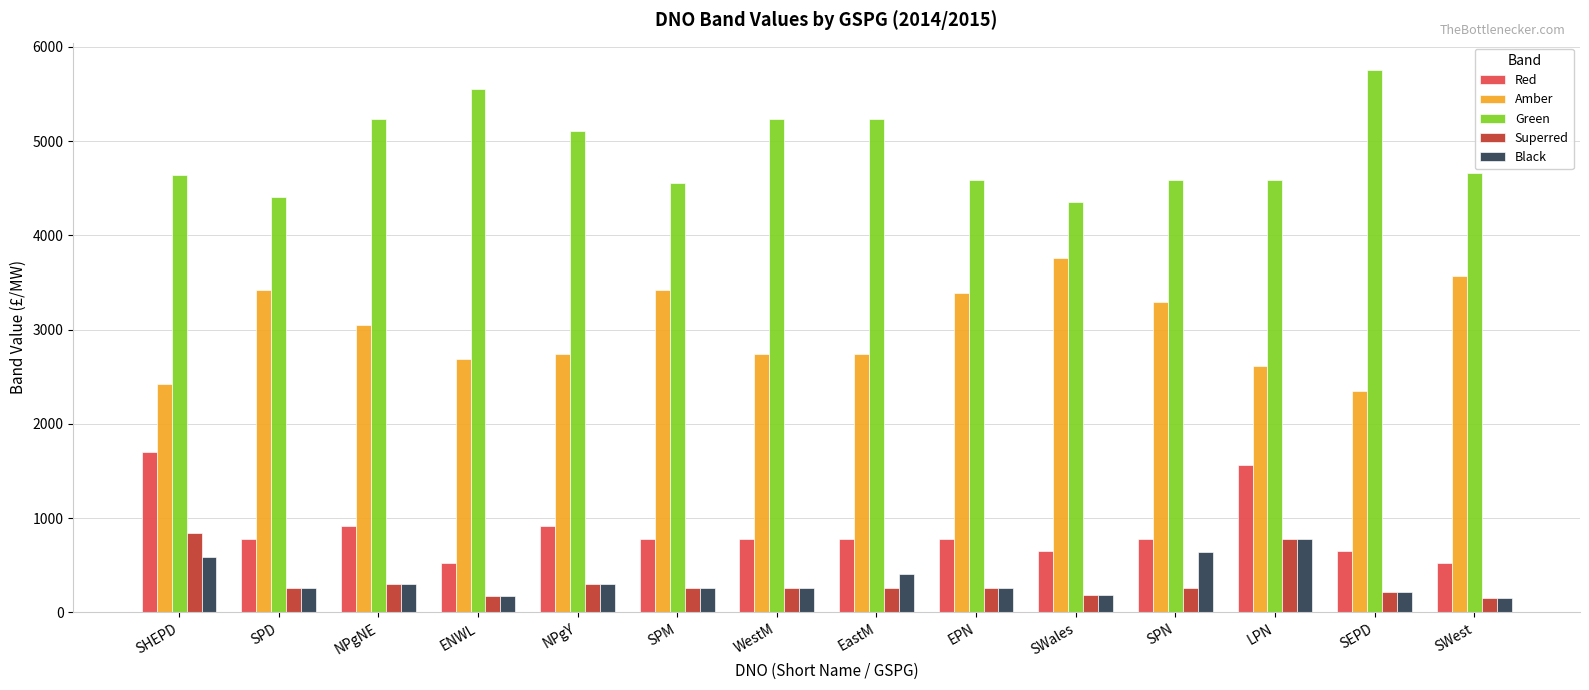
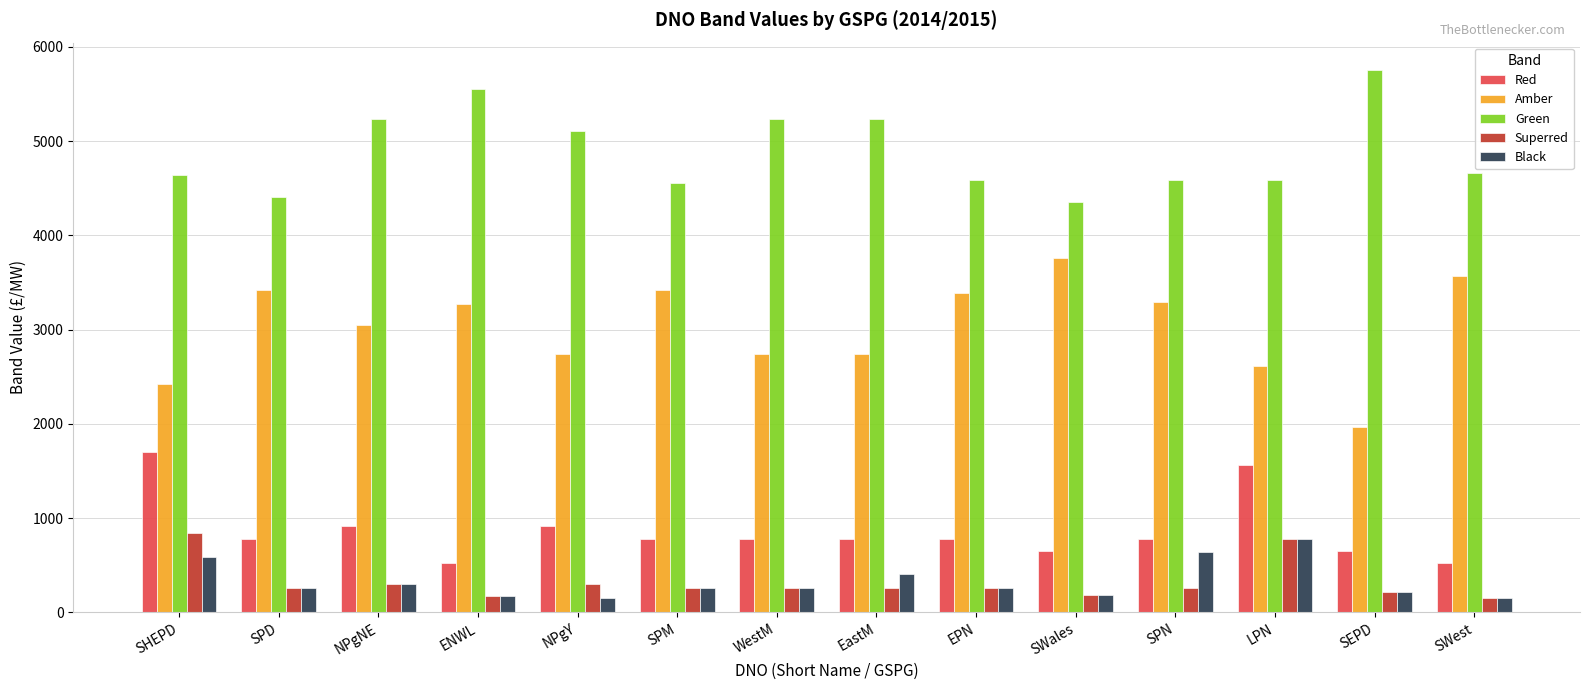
  {
    "Amber": {
      "SHEPD": 2400,
      "SPD": 3400,
      "NPgNE": 3000,
-     "ENWL": 2700,
+     "ENWL": 3300,
      "NPgY": 2700,
      "SPM": 3400,
      "WestM": 2700,
      "EastM": 2700,
      "EPN": 3400,
      "SWales": 3800,
      "SPN": 3300,
      "LPN": 2600,
-     "SEPD": 2300,
+     "SEPD": 2000,
      "SWest": 3600
    },
    "Green": {
      "SHEPD": 4600,
      "SPD": 4400,
      "NPgNE": 5200,
      "ENWL": 5600,
      "NPgY": 5100,
      "SPM": 4600,
      "WestM": 5200,
      "EastM": 5200,
      "EPN": 4600,
      "SWales": 4400,
      "SPN": 4600,
      "LPN": 4600,
      "SEPD": 5800,
      "SWest": 4700
    },
    "Black": {
      "SHEPD": 600,
      "SPD": 300,
      "NPgNE": 300,
      "ENWL": 200,
-     "NPgY": 300,
+     "NPgY": 100,
      "SPM": 300,
      "WestM": 300,
      "EastM": 400,
      "EPN": 300,
      "SWales": 200,
      "SPN": 600,
      "LPN": 800,
      "SEPD": 200,
      "SWest": 200
    }
  }
